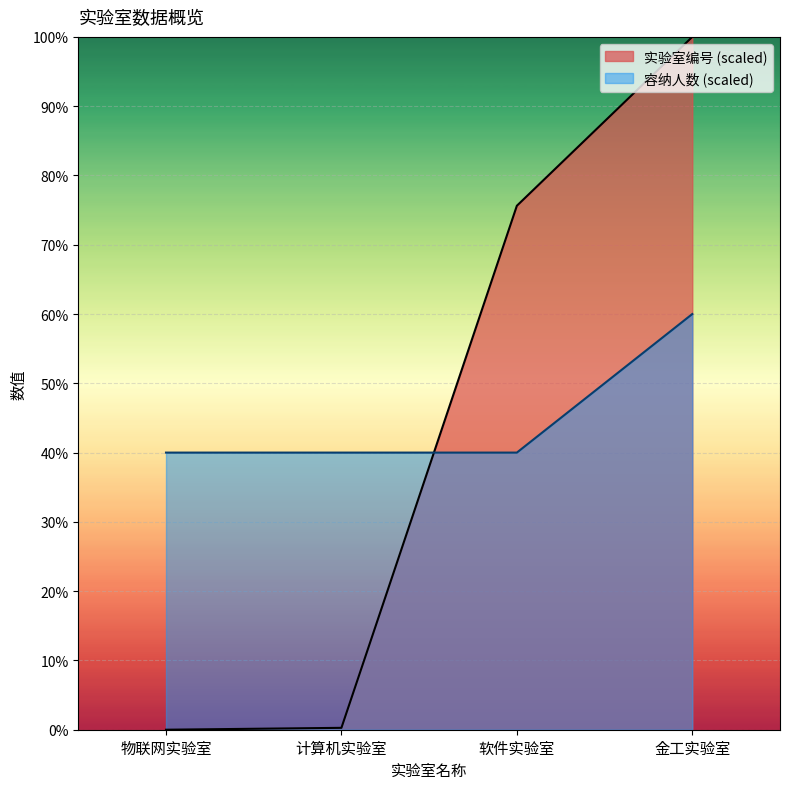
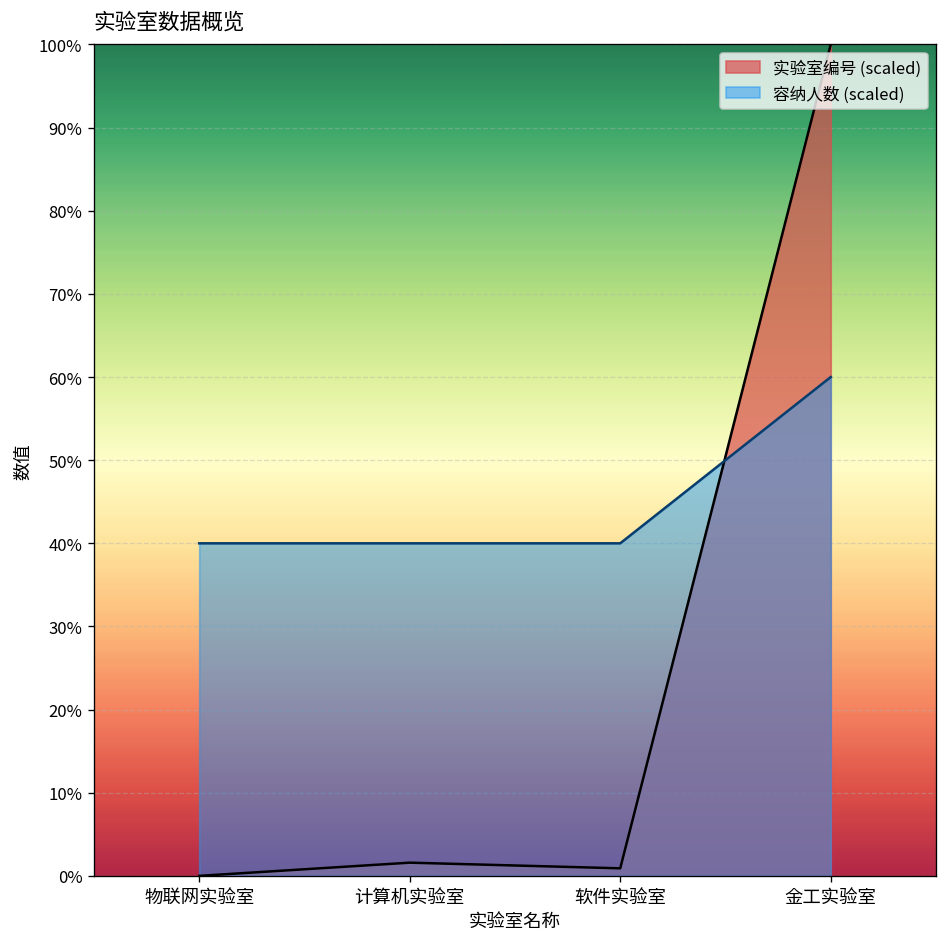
  {
    "实验室编号 (scaled)": {
      "物联网实验室": "0%",
-     "计算机实验室": "0%",
-     "软件实验室": "76%",
+     "计算机实验室": "2%",
+     "软件实验室": "1%",
      "金工实验室": "100%"
    },
    "容纳人数 (scaled)": {
      "物联网实验室": "40%",
      "计算机实验室": "40%",
      "软件实验室": "40%",
      "金工实验室": "60%"
    }
  }
